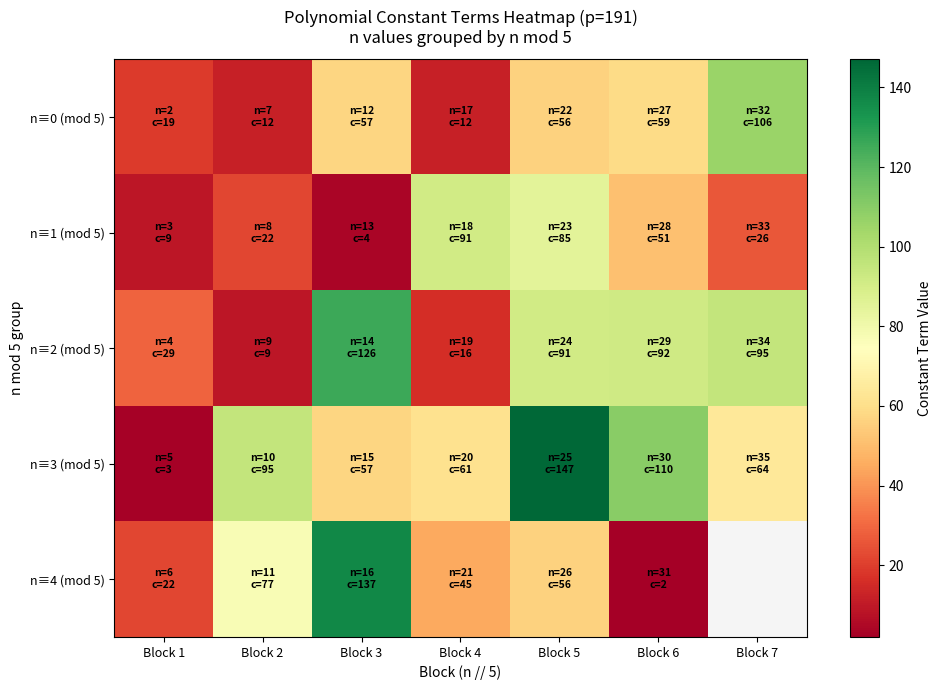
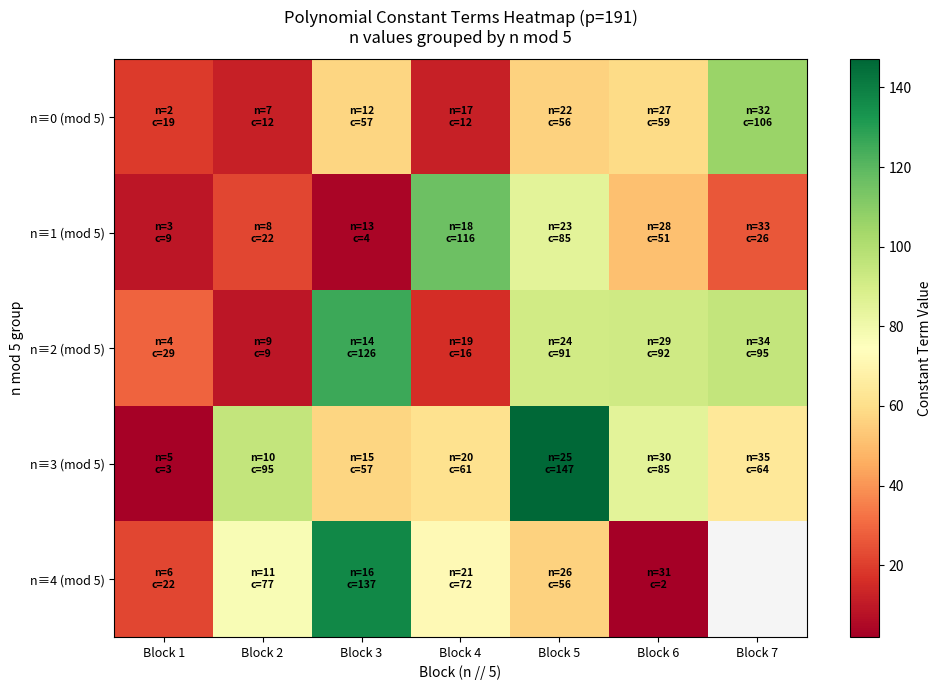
  {
    "n≡1 (mod 5)": {
-     "Block 4": 91
+     "Block 4": 116
    },
    "n≡3 (mod 5)": {
-     "Block 6": 110
+     "Block 6": 85
    },
    "n≡4 (mod 5)": {
-     "Block 4": 45
+     "Block 4": 72
    }
  }
